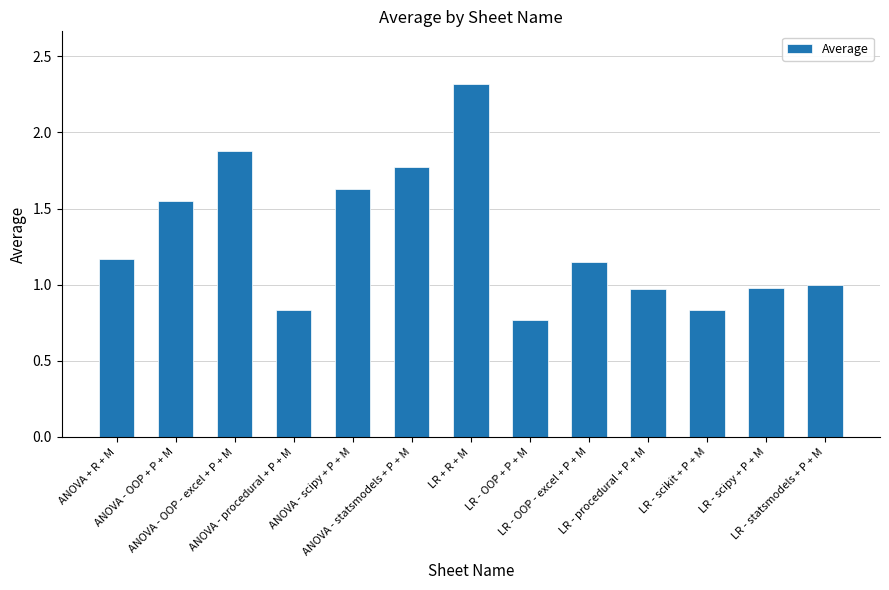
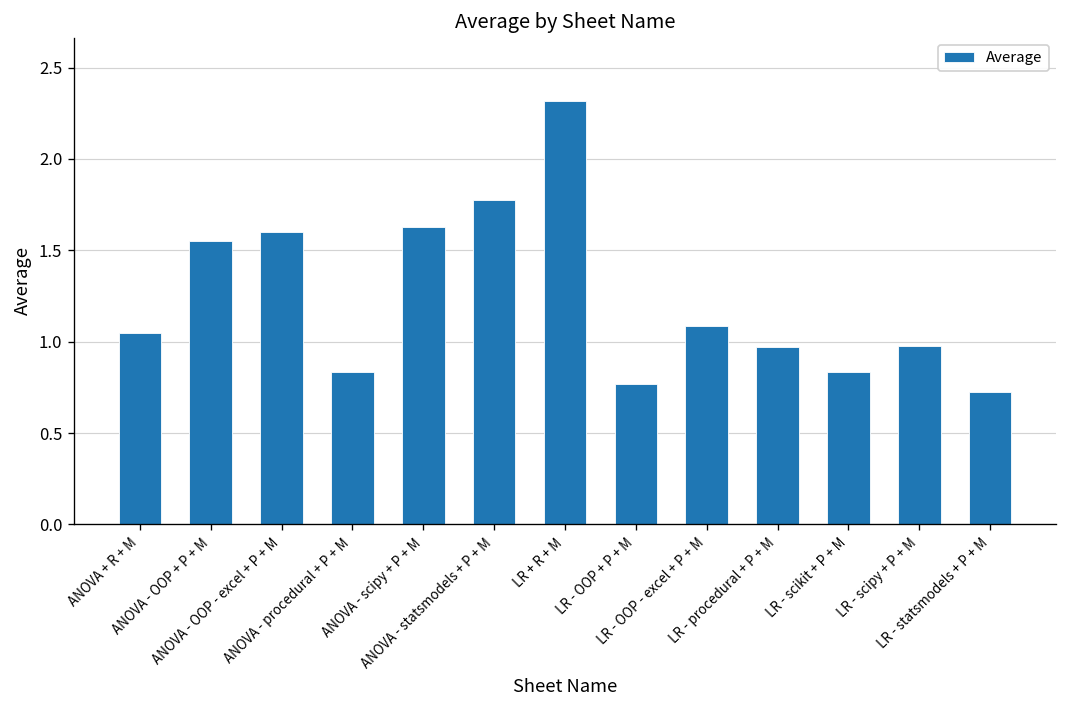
  {
-   "ANOVA + R + M": 1.17,
+   "ANOVA + R + M": 1.05,
    "ANOVA - OOP + P + M": 1.55,
-   "ANOVA - OOP - excel + P + M": 1.88,
+   "ANOVA - OOP - excel + P + M": 1.60,
    "ANOVA - procedural + P + M": 0.83,
    "ANOVA - scipy + P + M": 1.63,
    "ANOVA - statsmodels + P + M": 1.78,
    "LR + R + M": 2.32,
    "LR - OOP + P + M": 0.77,
-   "LR - OOP - excel + P + M": 1.15,
+   "LR - OOP - excel + P + M": 1.08,
    "LR - procedural + P + M": 0.97,
    "LR - scikit + P + M": 0.84,
    "LR - scipy + P + M": 0.98,
-   "LR - statsmodels + P + M": 1.00
+   "LR - statsmodels + P + M": 0.73
  }
